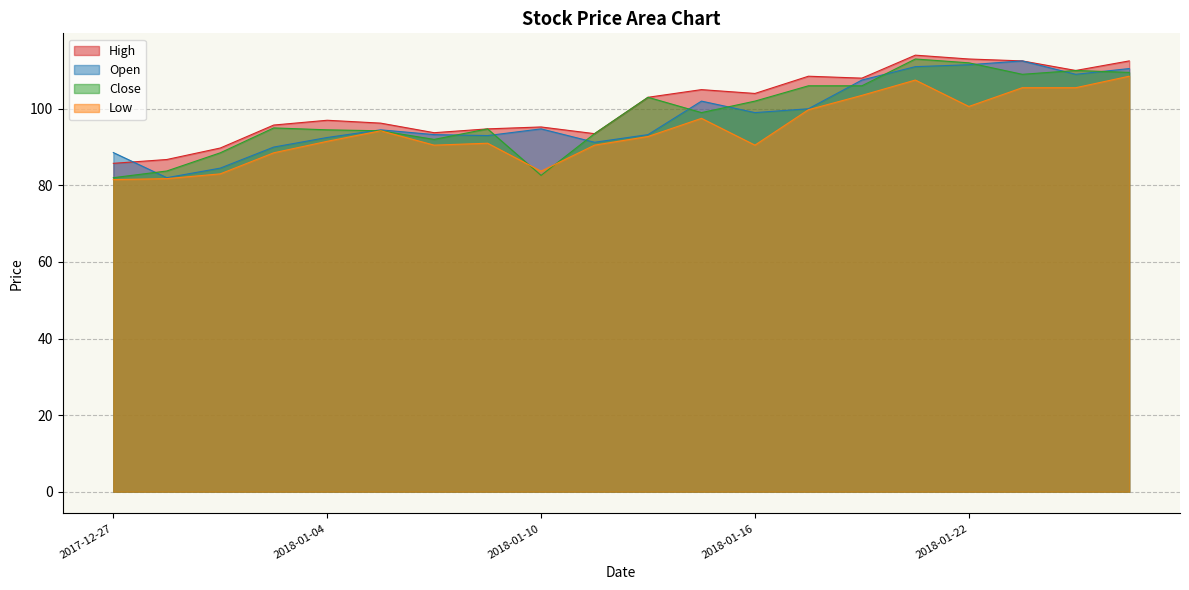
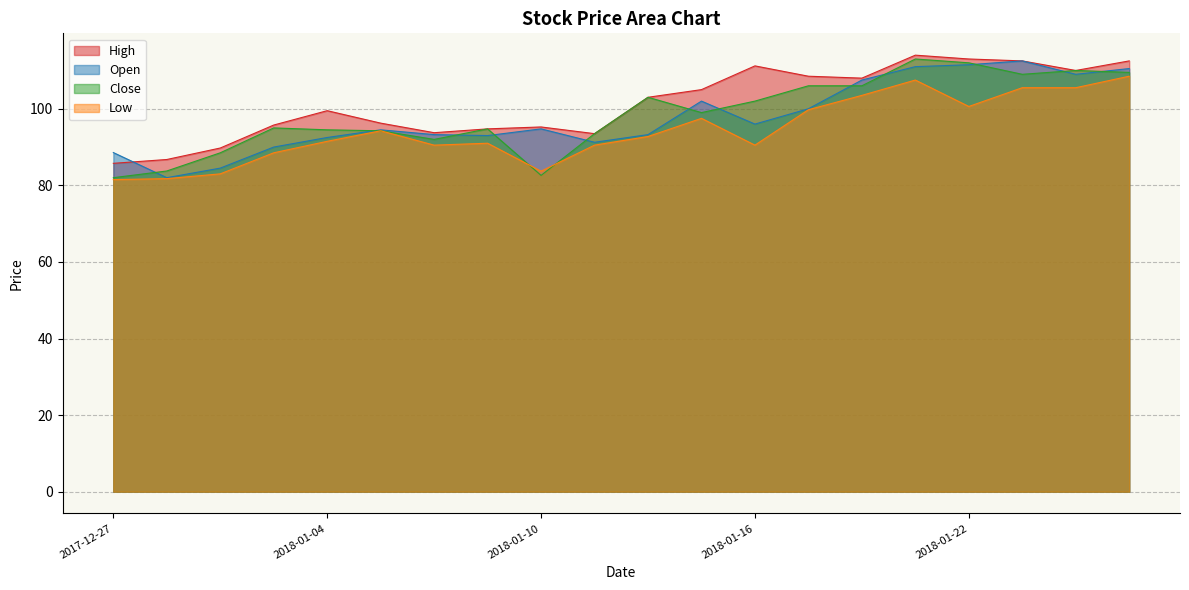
  {
    "High": {
      "2017-12-27": 86,
-     "2018-01-04": 97,
-     "2018-01-16": 104,
+     "2018-01-04": 100,
+     "2018-01-16": 111,
      "2018-01-22": 113
    },
    "Open": {
      "2017-12-27": 89,
      "2018-01-04": 93,
-     "2018-01-16": 99
+     "2018-01-16": 96
    },
    "Close": {
      "2018-01-04": 95,
      "2018-01-10": 83,
      "2018-01-16": 102
    },
    "Low": {
      "2018-01-04": 92,
      "2018-01-10": 84,
      "2018-01-16": 91,
      "2018-01-22": 101
    }
  }
